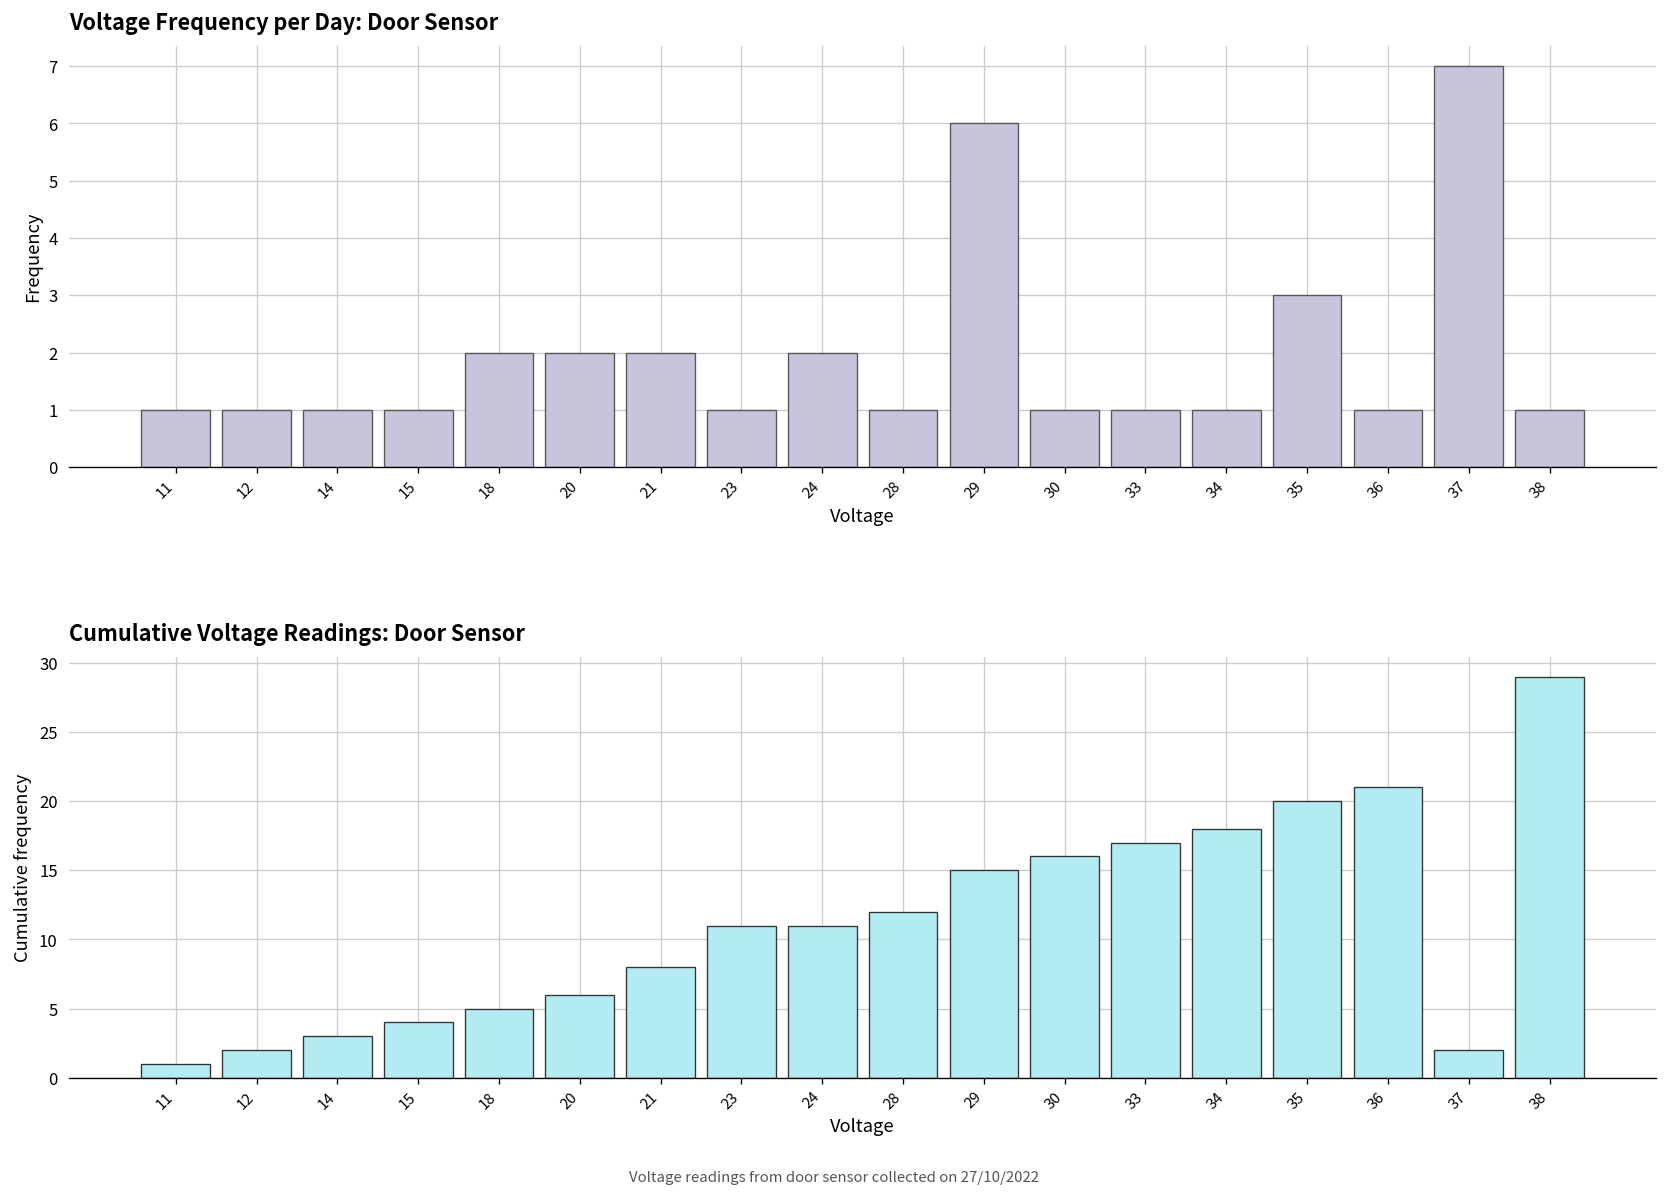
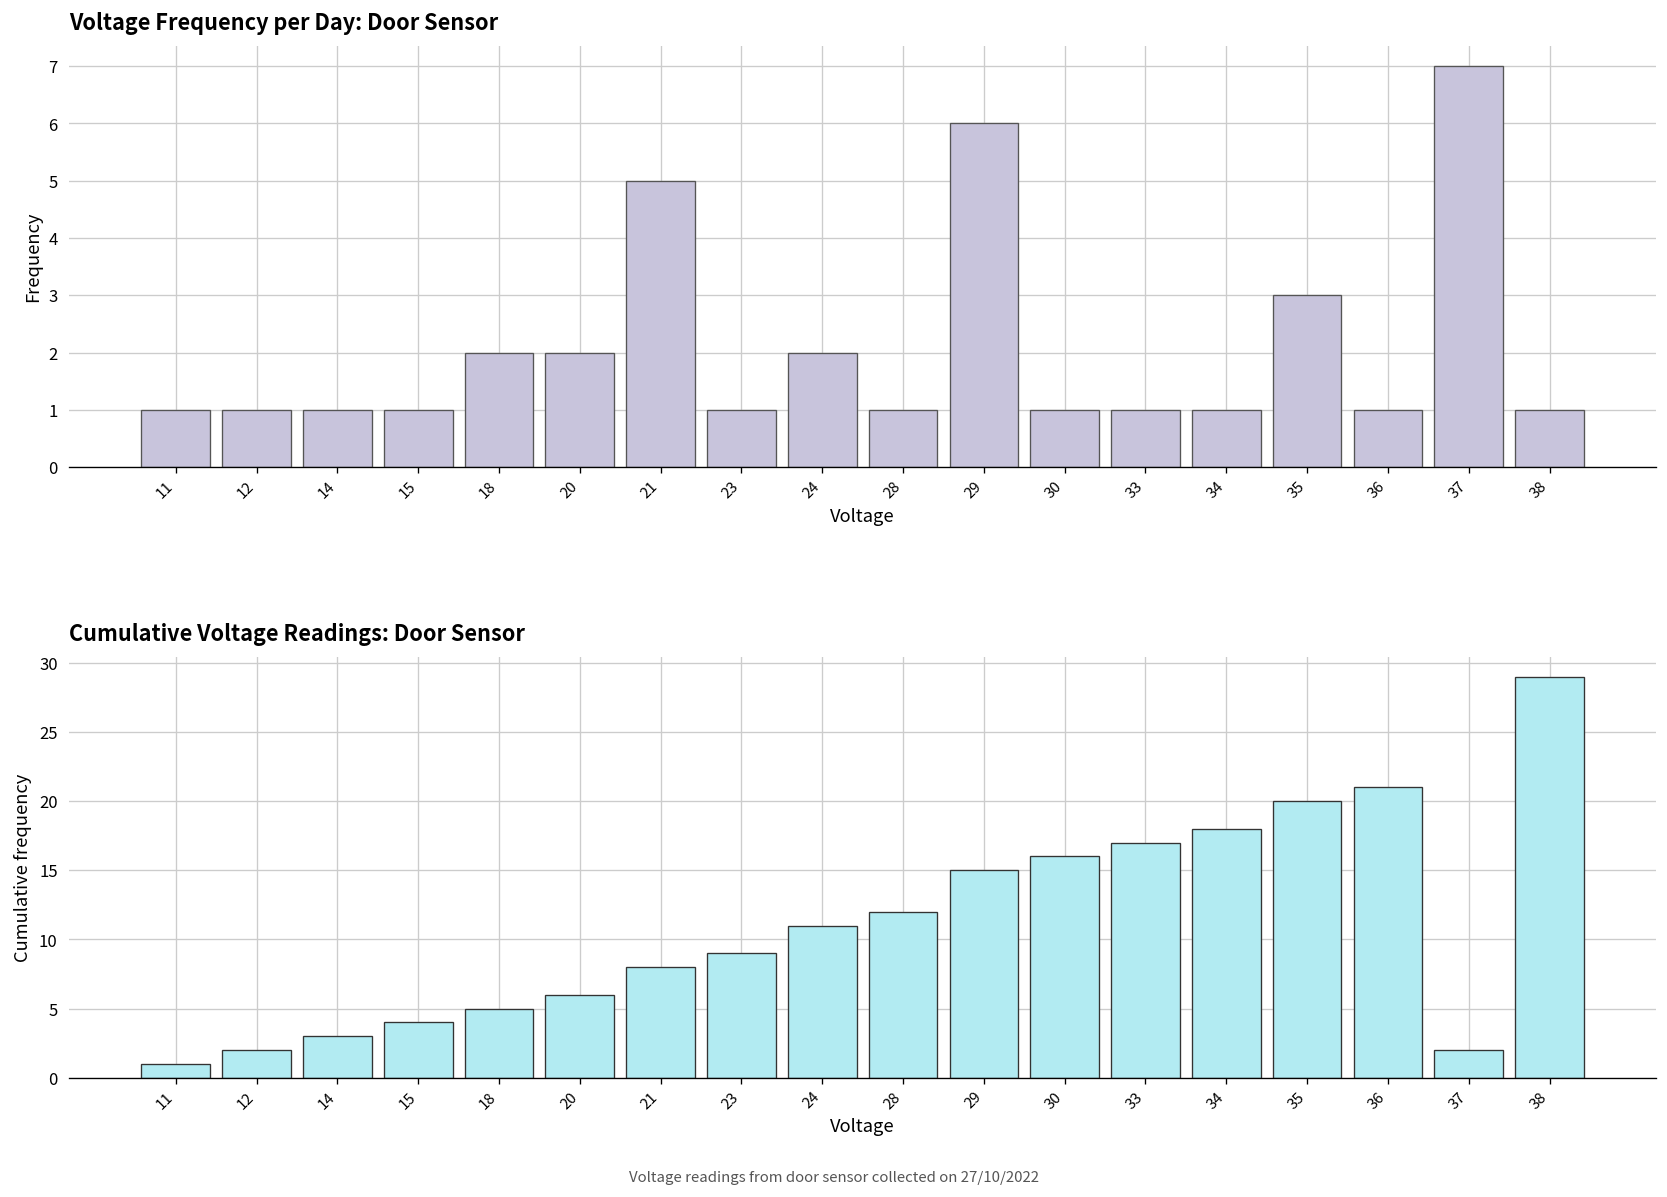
  {
    "Voltage Frequency per Day: Door Sensor": {
      "11": 1,
      "12": 1,
      "14": 1,
      "15": 1,
      "18": 2,
      "20": 2,
-     "21": 2,
+     "21": 5,
      "23": 1,
      "24": 2,
      "28": 1,
      "29": 6,
      "30": 1,
      "33": 1,
      "34": 1,
      "35": 3,
      "36": 1,
      "37": 7,
      "38": 1
    },
    "Cumulative Voltage Readings: Door Sensor": {
      "11": 1,
      "12": 2,
      "14": 3,
      "15": 4,
      "18": 5,
      "20": 6,
      "21": 8,
-     "23": 11,
+     "23": 9,
      "24": 11,
      "28": 12,
      "29": 15,
      "30": 16,
      "33": 17,
      "34": 18,
      "35": 20,
      "36": 21,
      "37": 2,
      "38": 29
    }
  }
